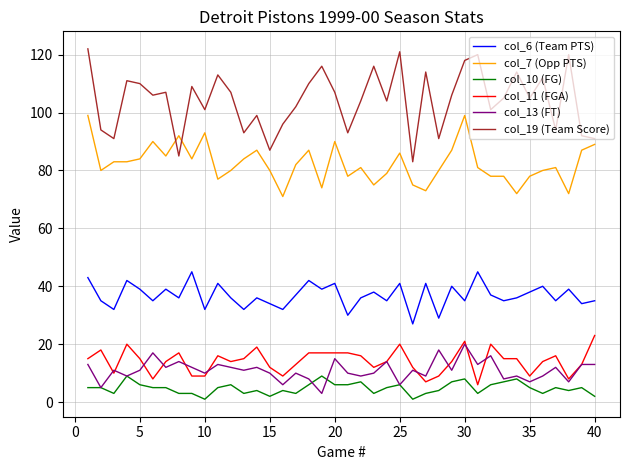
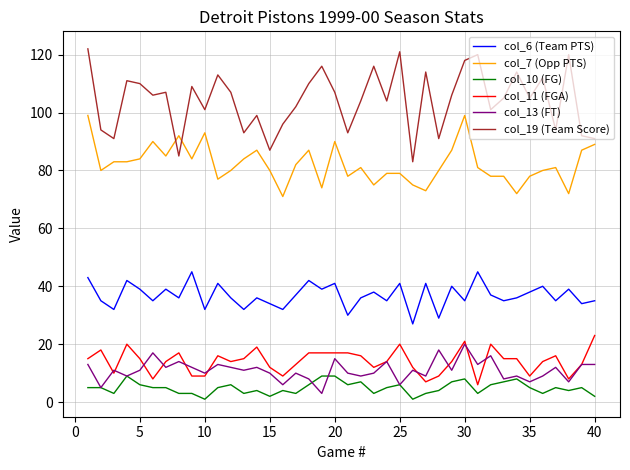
  {
    "col_6 (Team PTS)": {
      "5": 39,
      "10": 32,
      "15": 34,
      "20": 41,
      "25": 41,
      "30": 35,
      "35": 38,
      "40": 35
    },
    "col_7 (Opp PTS)": {
      "5": 84,
      "10": 93,
      "15": 80,
      "20": 90,
-     "25": 86,
+     "25": 79,
      "30": 99,
      "35": 78,
      "40": 89
    },
    "col_10 (FG)": {
      "5": 6,
      "10": 1,
      "15": 2,
-     "20": 6,
+     "20": 9,
      "30": 8,
      "35": 5,
      "40": 2
    },
    "col_11 (FGA)": {
      "5": 15,
      "10": 9,
      "15": 12,
      "20": 17,
      "25": 20,
      "30": 21,
      "35": 9,
      "40": 23
    },
    "col_13 (FT)": {
      "5": 11,
      "10": 10,
      "15": 10,
      "20": 15,
      "30": 20,
      "35": 7,
      "40": 13
    },
    "col_19 (Team Score)": {
      "5": 110,
      "10": 101,
      "15": 87,
      "20": 107,
      "25": 121,
      "30": 118
    }
  }
